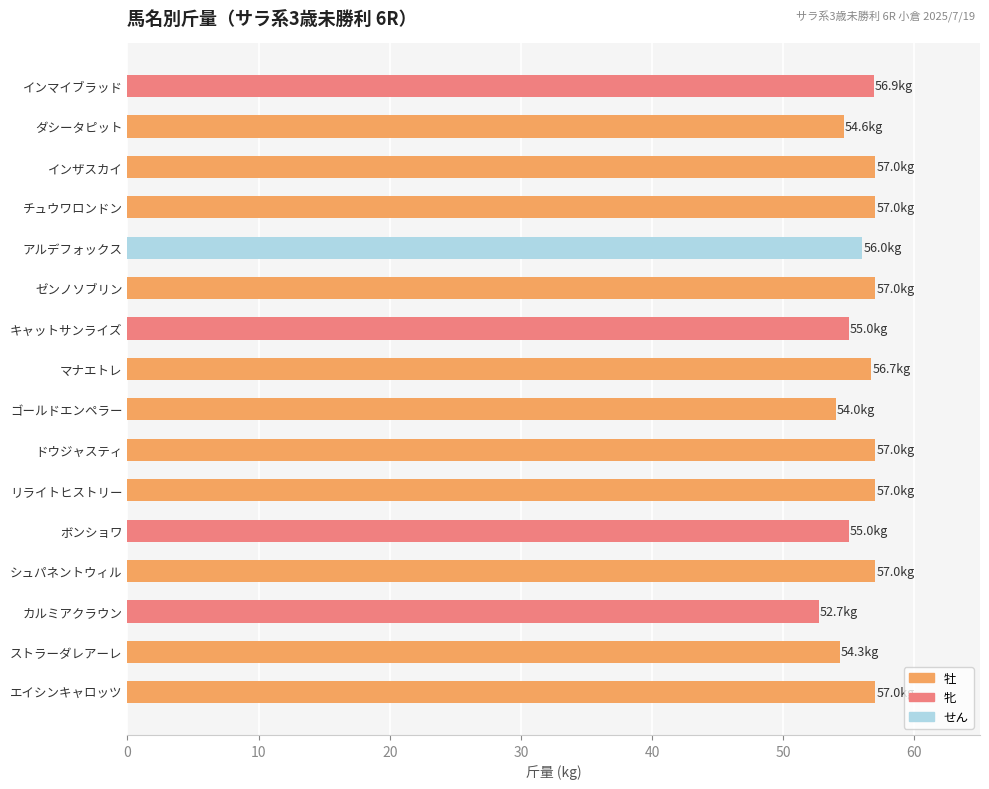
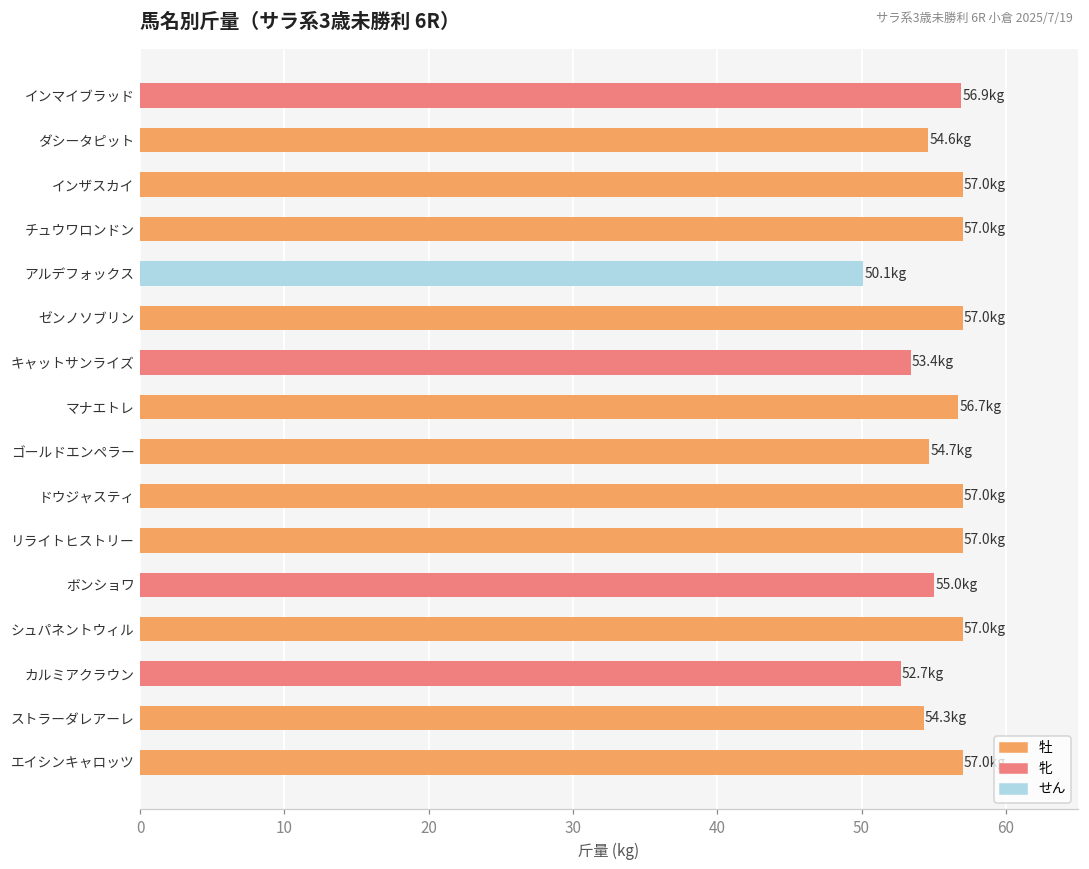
  {
    "インマイブラッド": 56.9,
    "ダシータピット": 54.6,
    "インザスカイ": 57.0,
    "チュウワロンドン": 57.0,
-   "アルデフォックス": 56.0,
+   "アルデフォックス": 50.1,
    "ゼンノソブリン": 57.0,
-   "キャットサンライズ": 55.0,
+   "キャットサンライズ": 53.4,
    "マナエトレ": 56.7,
-   "ゴールドエンペラー": 54.0,
+   "ゴールドエンペラー": 54.7,
    "ドウジャスティ": 57.0,
    "リライトヒストリー": 57.0,
    "ボンショワ": 55.0,
    "シュパネントウィル": 57.0,
    "カルミアクラウン": 52.7,
    "ストラーダレアーレ": 54.3
  }
